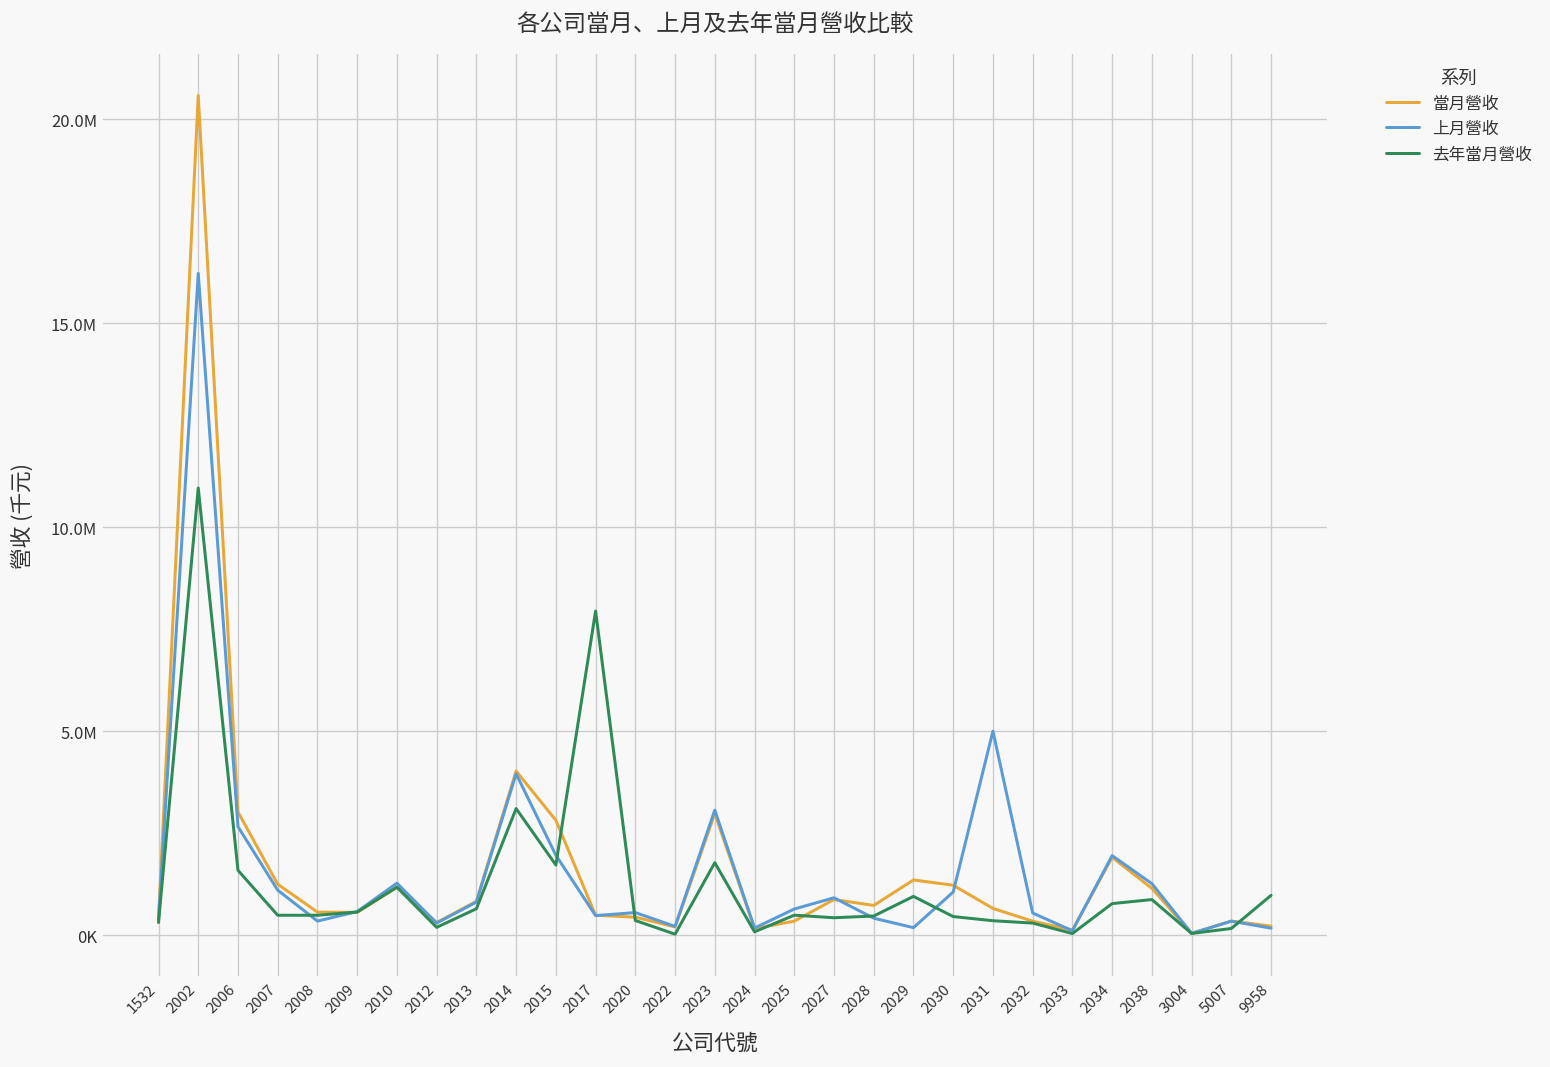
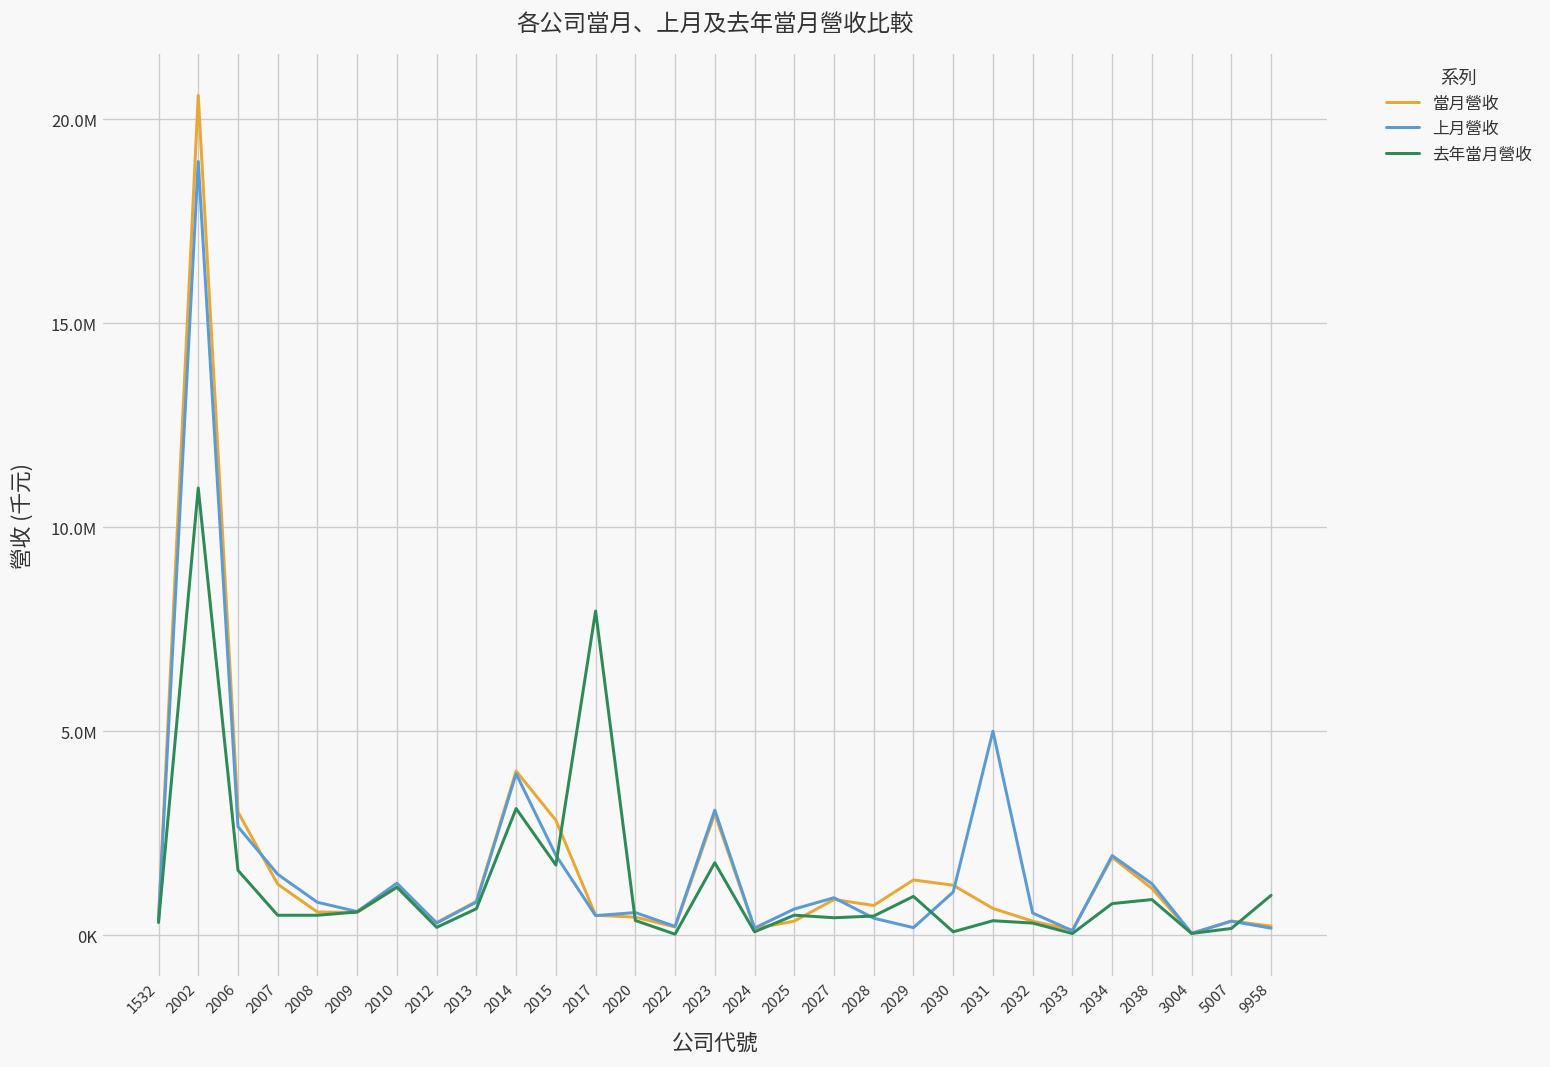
  {
    "當月營收": {
      "2002": 20600000,
      "2006": 3000000,
      "2007": 1300000,
      "2008": 600000,
      "2015": 2800000,
      "2020": 400000,
      "2023": 3000000,
      "2025": 300000,
      "2028": 700000,
      "2029": 1400000,
      "2030": 1200000,
      "2031": 700000,
      "2038": 1100000
    },
    "上月營收": {
-     "2002": 16200000,
+     "2002": 19000000,
      "2006": 2700000,
-     "2007": 1100000,
-     "2008": 300000,
+     "2007": 1500000,
+     "2008": 800000,
      "2010": 1300000,
      "2015": 2000000,
      "2020": 600000,
      "2023": 3100000,
      "2025": 600000,
      "2029": 200000,
      "2030": 1100000,
      "2031": 5000000,
      "2032": 500000,
      "2038": 1300000
    },
    "去年當月營收": {
      "2002": 11000000,
      "2006": 1600000,
      "2007": 500000,
      "2008": 500000,
      "2012": 200000,
      "2013": 600000,
      "2014": 3100000,
      "2015": 1700000,
      "2017": 7900000,
      "2020": 400000,
      "2022": 0,
      "2023": 1800000,
      "2024": 100000,
      "2025": 500000,
      "2027": 400000,
      "2029": 1000000,
-     "2030": 500000,
+     "2030": 100000,
      "2031": 400000,
      "2034": 800000,
      "2038": 900000,
      "5007": 200000,
      "9958": 1000000
    }
  }
